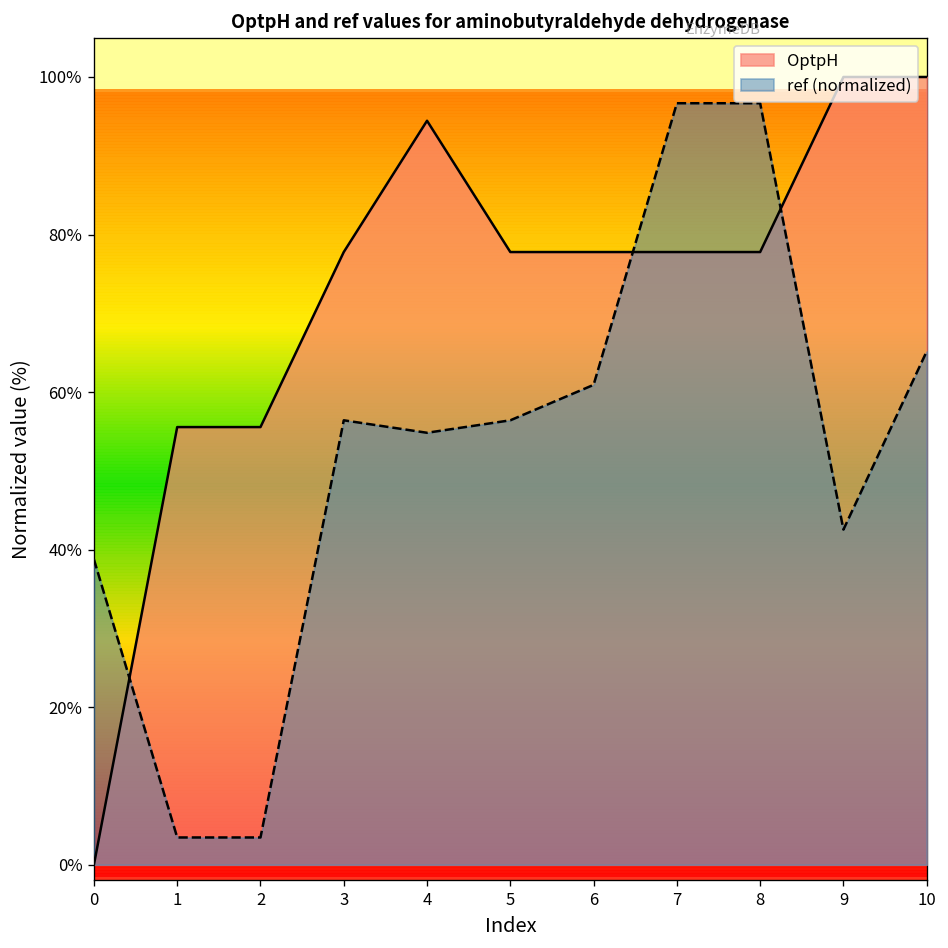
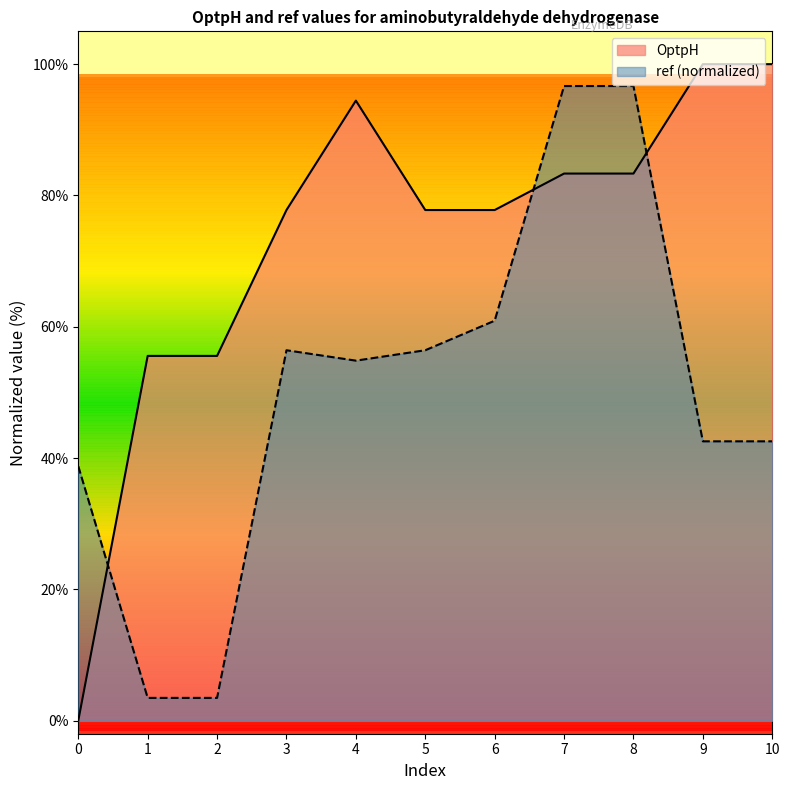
  {
    "OptpH": {
      "0": "0%",
      "1": "56%",
      "2": "56%",
      "3": "78%",
      "4": "94%",
      "5": "78%",
      "6": "78%",
-     "7": "78%",
-     "8": "78%",
+     "7": "83%",
+     "8": "83%",
      "10": "100%"
    },
    "ref (normalized)": {
      "0": "39%",
      "1": "3%",
      "2": "3%",
      "3": "56%",
      "4": "55%",
      "5": "56%",
      "6": "61%",
      "7": "97%",
      "8": "97%",
      "9": "43%",
-     "10": "65%"
+     "10": "43%"
    }
  }
